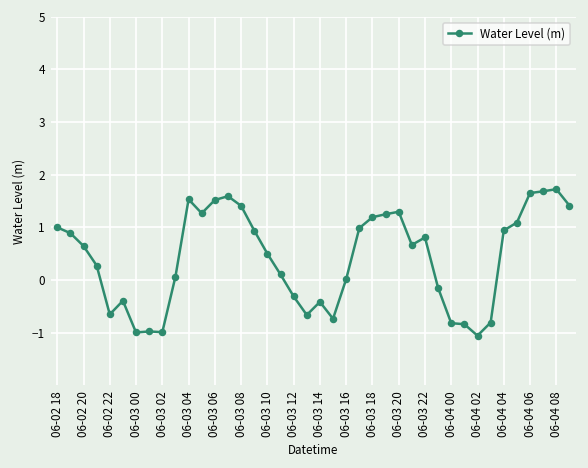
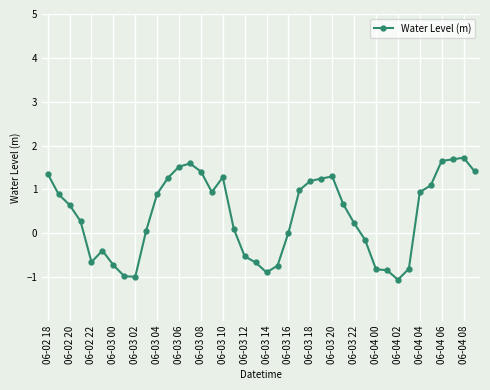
  {
-   "06-02 18": 1.0,
+   "06-02 18": 1.4,
    "06-02 20": 0.6,
    "06-02 22": -0.7,
-   "06-03 00": -1.0,
+   "06-03 00": -0.7,
    "06-03 02": -1.0,
-   "06-03 04": 1.5,
+   "06-03 04": 0.9,
    "06-03 06": 1.5,
    "06-03 08": 1.4,
-   "06-03 10": 0.5,
-   "06-03 12": -0.3,
-   "06-03 14": -0.4,
+   "06-03 10": 1.3,
+   "06-03 12": -0.5,
+   "06-03 14": -0.9,
    "06-03 16": 0.0,
    "06-03 18": 1.2,
    "06-03 20": 1.3,
-   "06-03 22": 0.8,
+   "06-03 22": 0.2,
    "06-04 00": -0.8,
    "06-04 02": -1.1,
    "06-04 04": 0.9,
    "06-04 06": 1.7,
    "06-04 08": 1.7
  }
